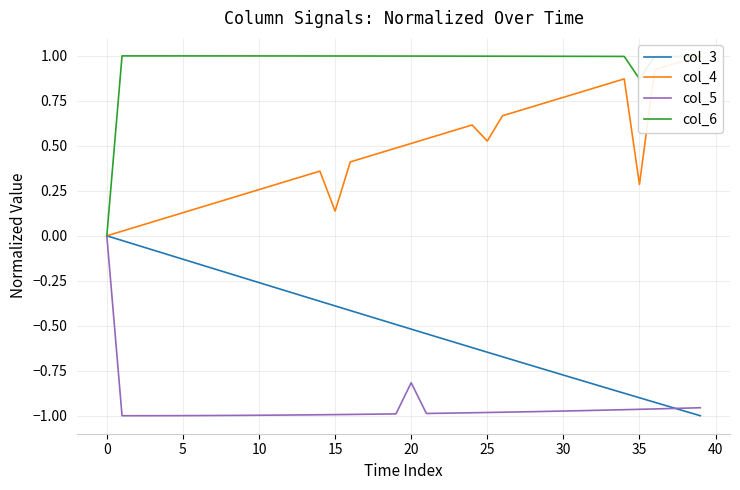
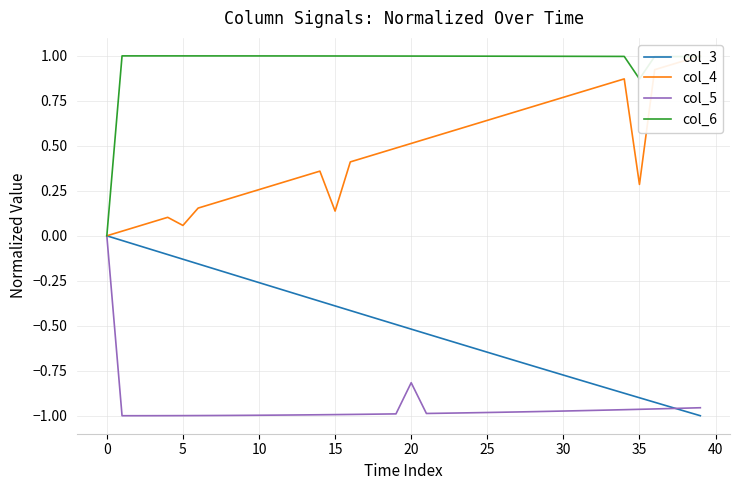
  {
    "col_3": {
      "5": -0.13,
      "10": -0.26,
      "15": -0.39,
      "20": -0.52,
      "25": -0.65,
      "30": -0.77,
      "35": -0.90
    },
    "col_4": {
-     "5": 0.13,
+     "5": 0.06,
      "10": 0.26,
      "15": 0.14,
      "20": 0.51,
-     "25": 0.53,
+     "25": 0.64,
      "30": 0.77,
      "35": 0.29
    },
    "col_5": {
      "5": -1.00,
      "10": -1.00,
      "15": -0.99,
      "20": -0.82,
      "25": -0.98,
      "30": -0.97,
      "35": -0.96
    },
    "col_6": {
      "5": 1.00,
      "10": 1.00,
      "15": 1.00,
      "20": 1.00,
      "25": 1.00,
      "30": 1.00
    }
  }
